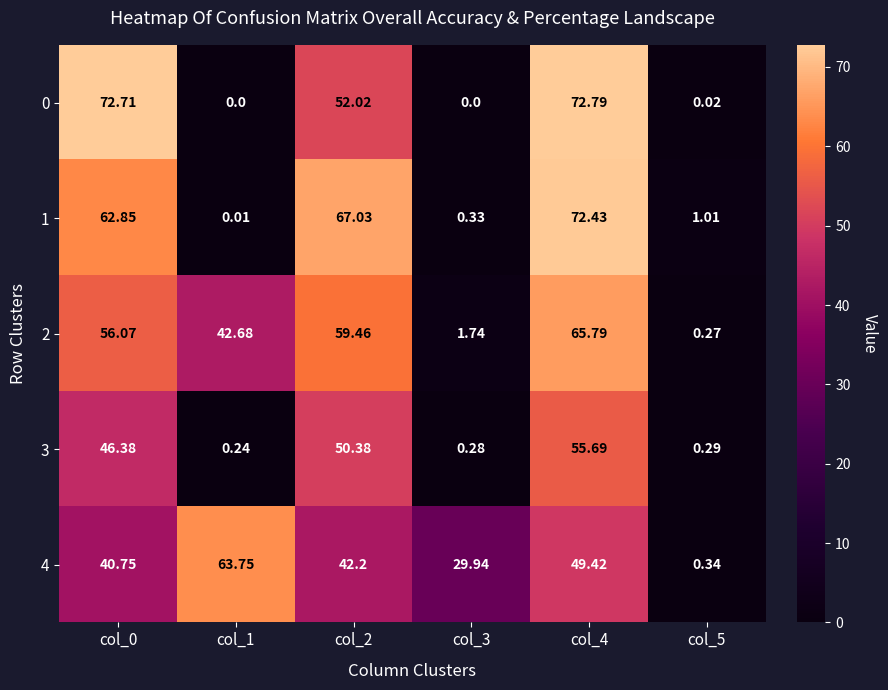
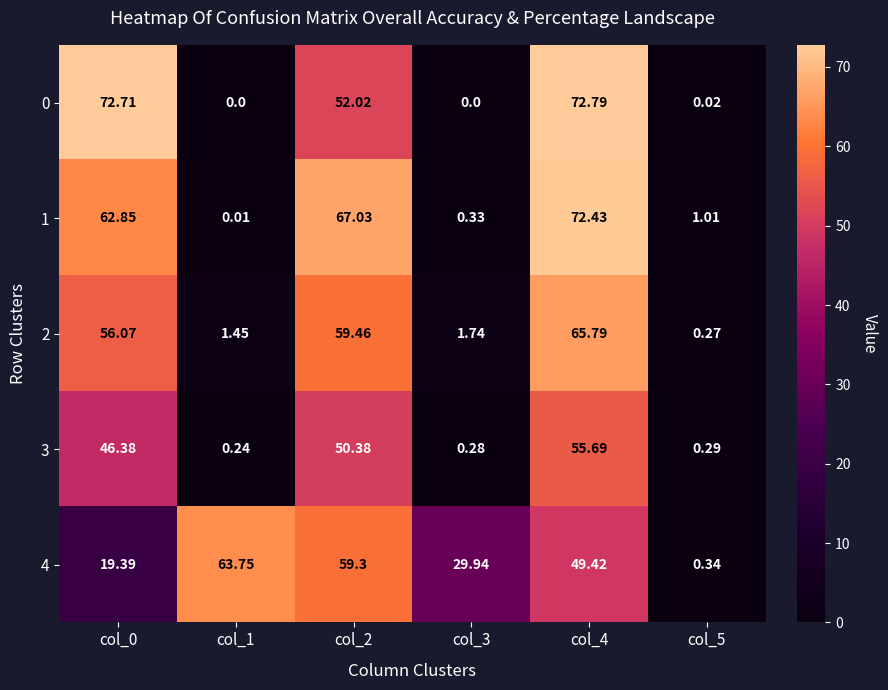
  {
    "0": {
      "col_0": 72.71,
      "col_1": 0.0,
      "col_2": 52.02,
      "col_3": 0.0,
      "col_4": 72.79,
      "col_5": 0.02
    },
    "1": {
      "col_0": 62.85,
      "col_1": 0.01,
      "col_2": 67.03,
      "col_3": 0.33,
      "col_4": 72.43,
      "col_5": 1.01
    },
    "2": {
      "col_0": 56.07,
-     "col_1": 42.68,
+     "col_1": 1.45,
      "col_2": 59.46,
      "col_3": 1.74,
      "col_4": 65.79,
      "col_5": 0.27
    },
    "3": {
      "col_0": 46.38,
      "col_1": 0.24,
      "col_2": 50.38,
      "col_3": 0.28,
      "col_4": 55.69,
      "col_5": 0.29
    },
    "4": {
-     "col_0": 40.75,
+     "col_0": 19.39,
      "col_1": 63.75,
-     "col_2": 42.2,
+     "col_2": 59.3,
      "col_3": 29.94,
      "col_4": 49.42,
      "col_5": 0.34
    }
  }
